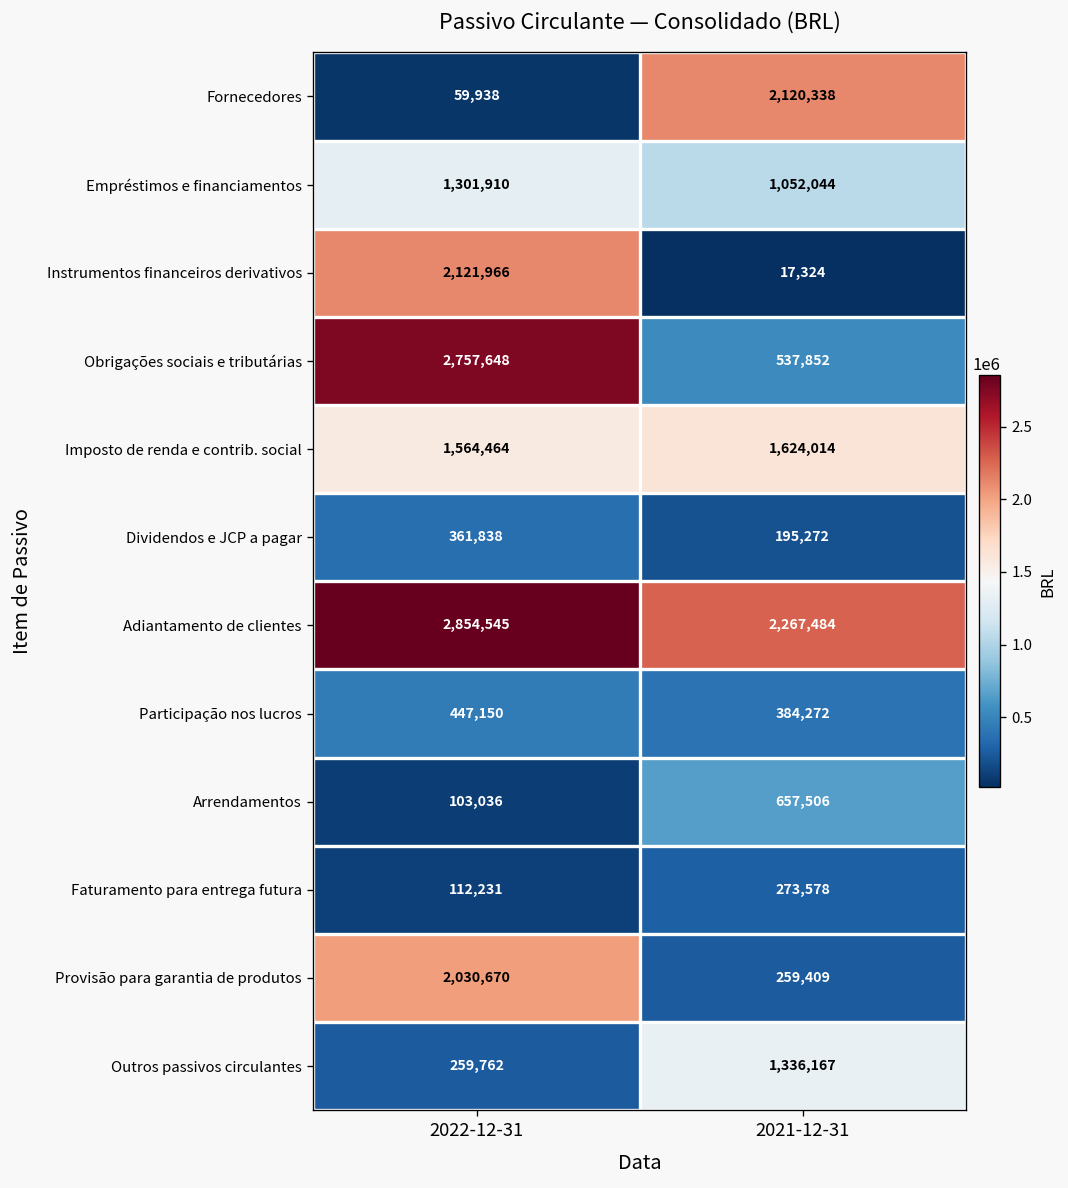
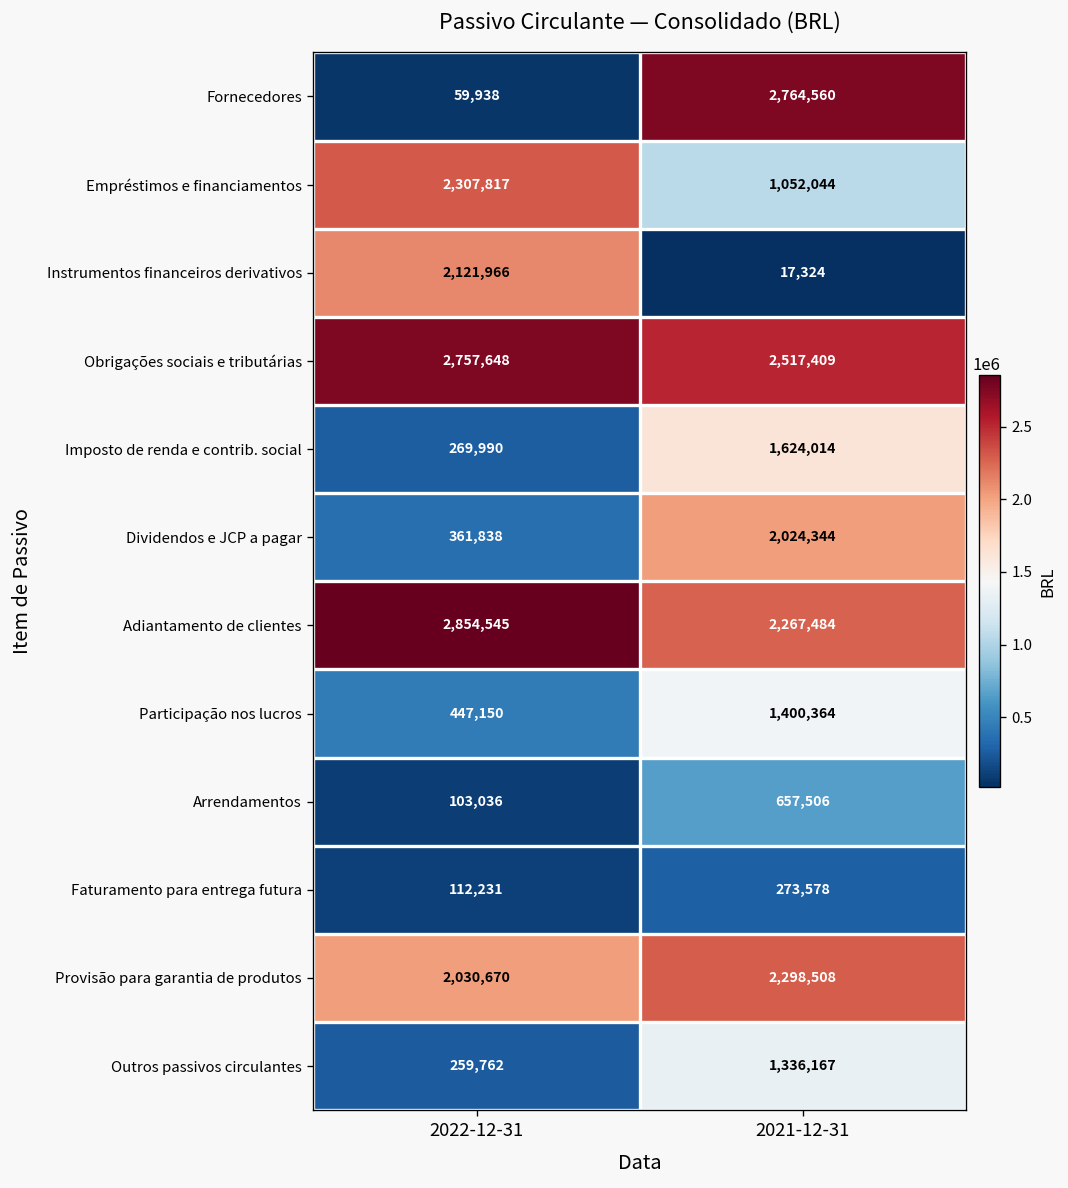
  {
    "Fornecedores": {
      "2022-12-31": "59,938",
-     "2021-12-31": "2,120,338"
+     "2021-12-31": "2,764,560"
    },
    "Empréstimos e financiamentos": {
-     "2022-12-31": "1,301,910",
+     "2022-12-31": "2,307,817",
      "2021-12-31": "1,052,044"
    },
    "Instrumentos financeiros derivativos": {
      "2022-12-31": "2,121,966",
      "2021-12-31": "17,324"
    },
    "Obrigações sociais e tributárias": {
      "2022-12-31": "2,757,648",
-     "2021-12-31": "537,852"
+     "2021-12-31": "2,517,409"
    },
    "Imposto de renda e contrib. social": {
-     "2022-12-31": "1,564,464",
+     "2022-12-31": "269,990",
      "2021-12-31": "1,624,014"
    },
    "Dividendos e JCP a pagar": {
      "2022-12-31": "361,838",
-     "2021-12-31": "195,272"
+     "2021-12-31": "2,024,344"
    },
    "Adiantamento de clientes": {
      "2022-12-31": "2,854,545",
      "2021-12-31": "2,267,484"
    },
    "Participação nos lucros": {
      "2022-12-31": "447,150",
-     "2021-12-31": "384,272"
+     "2021-12-31": "1,400,364"
    },
    "Arrendamentos": {
      "2022-12-31": "103,036",
      "2021-12-31": "657,506"
    },
    "Faturamento para entrega futura": {
      "2022-12-31": "112,231",
      "2021-12-31": "273,578"
    },
    "Provisão para garantia de produtos": {
      "2022-12-31": "2,030,670",
-     "2021-12-31": "259,409"
+     "2021-12-31": "2,298,508"
    },
    "Outros passivos circulantes": {
      "2022-12-31": "259,762",
      "2021-12-31": "1,336,167"
    }
  }
